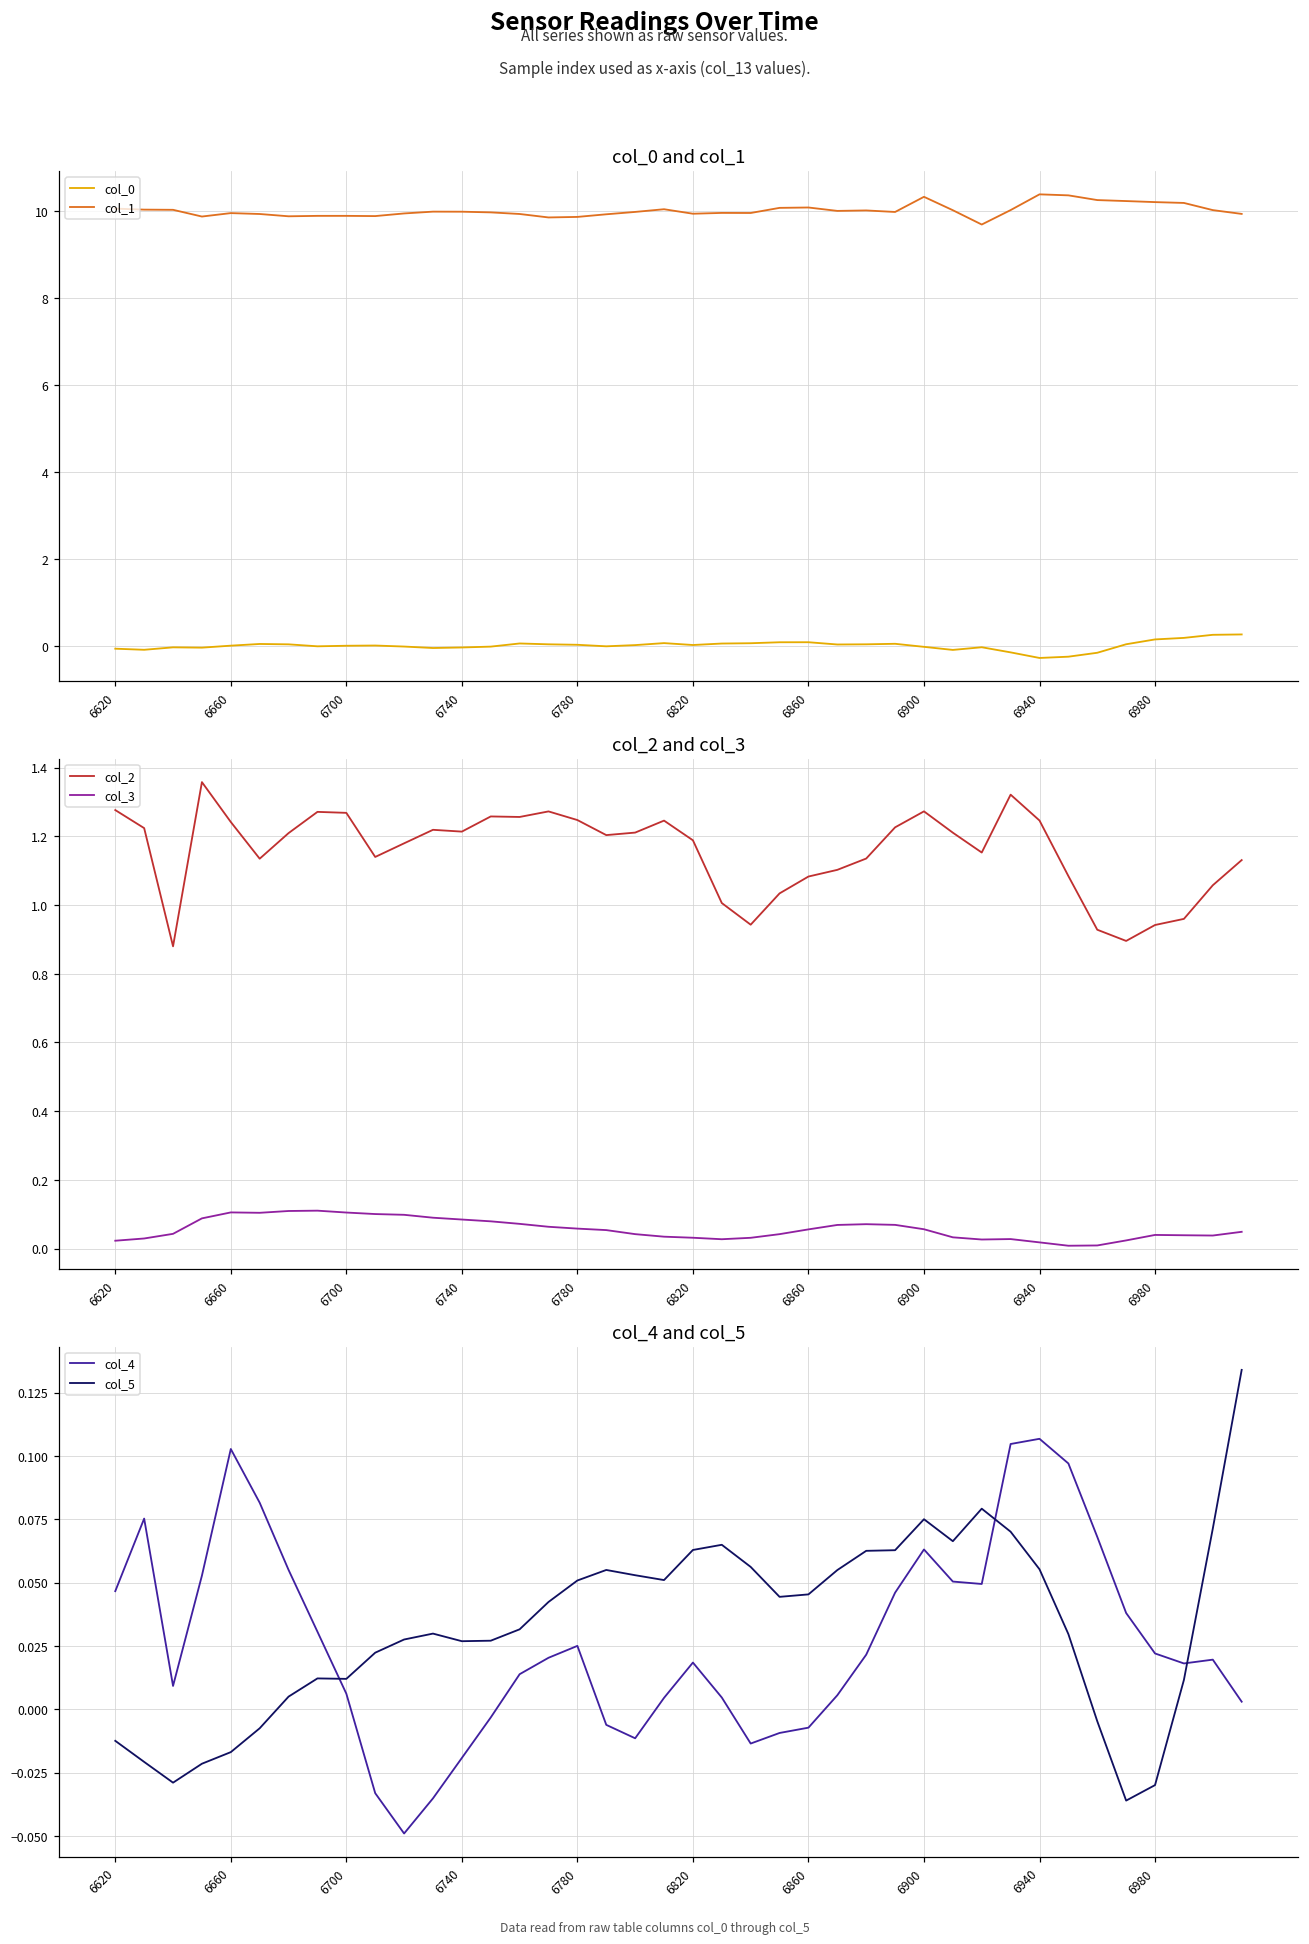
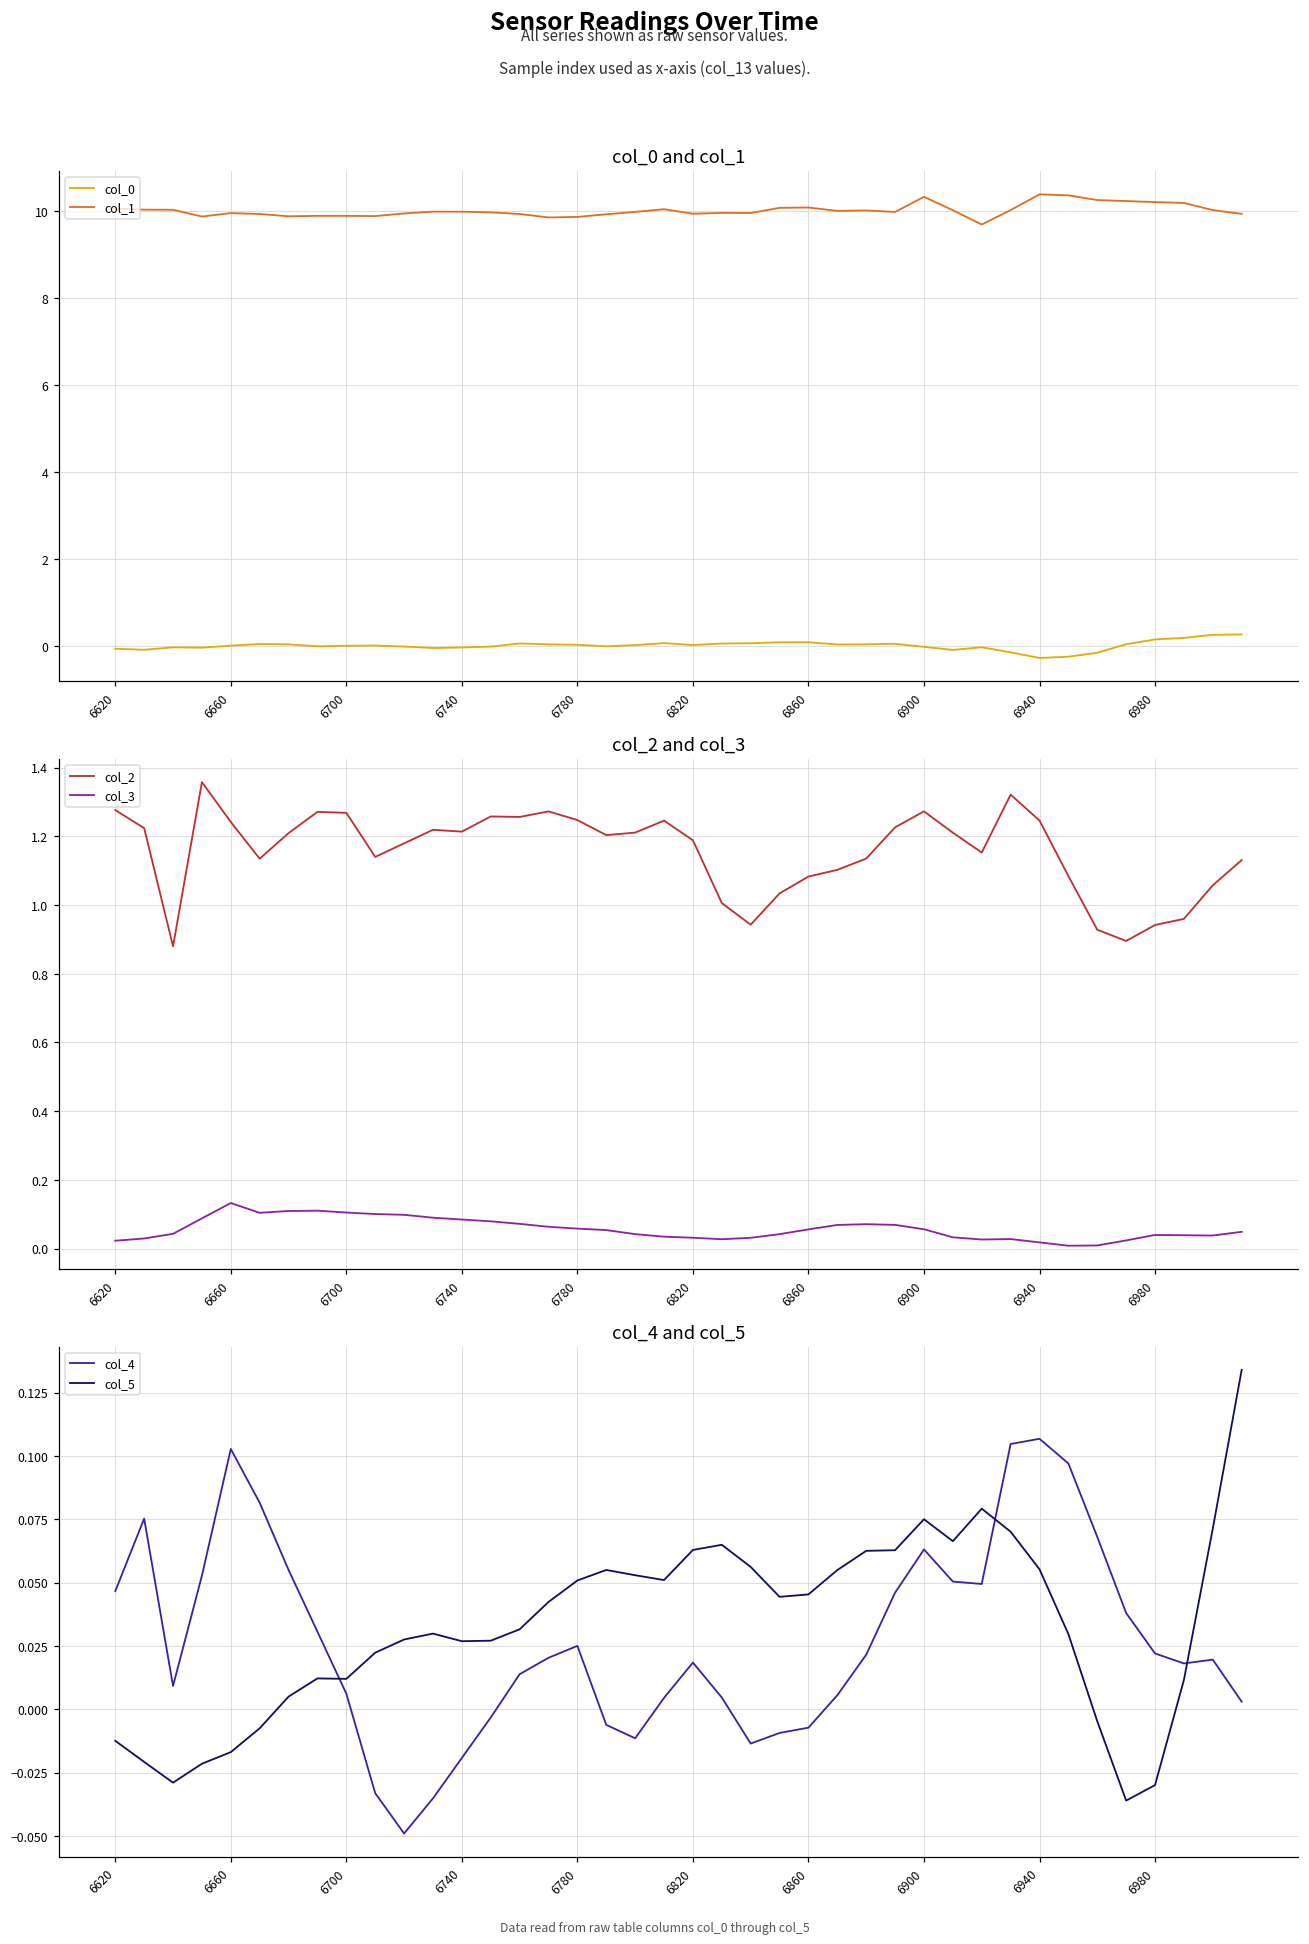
  {
    "col_0 and col_1": {
      "col_0": {
        "6620": -0.1,
        "6660": 0.0,
        "6700": 0.0,
        "6740": 0.0,
        "6780": 0.0,
        "6820": 0.0,
        "6860": 0.1,
        "6900": 0.0,
        "6940": -0.3,
        "6980": 0.2
      },
      "col_1": {
        "6660": 9.9,
        "6700": 9.9,
        "6740": 10.0,
        "6780": 9.9,
        "6820": 9.9,
        "6860": 10.1,
        "6900": 10.3,
        "6940": 10.4,
        "6980": 10.2
      }
    },
    "col_2 and col_3": {
      "col_2": {
        "6620": 1.28,
        "6660": 1.24,
        "6700": 1.27,
        "6740": 1.21,
        "6780": 1.25,
        "6820": 1.19,
        "6860": 1.08,
        "6900": 1.27,
        "6940": 1.25,
        "6980": 0.94
      },
      "col_3": {
        "6620": 0.02,
-       "6660": 0.11,
+       "6660": 0.13,
        "6700": 0.10,
        "6740": 0.08,
        "6780": 0.06,
        "6820": 0.03,
        "6860": 0.06,
        "6900": 0.06,
        "6940": 0.02,
        "6980": 0.04
      }
    },
    "col_4 and col_5": {
      "col_4": {
        "6620": 0.047,
        "6660": 0.103,
        "6700": 0.006,
        "6740": -0.019,
        "6780": 0.025,
        "6820": 0.018,
        "6860": -0.007,
        "6900": 0.063,
        "6940": 0.107,
        "6980": 0.022
      },
      "col_5": {
        "6620": -0.012,
        "6660": -0.017,
        "6700": 0.012,
        "6740": 0.027,
        "6780": 0.051,
        "6820": 0.063,
        "6860": 0.045,
        "6900": 0.075,
        "6940": 0.055,
        "6980": -0.030
      }
    }
  }
